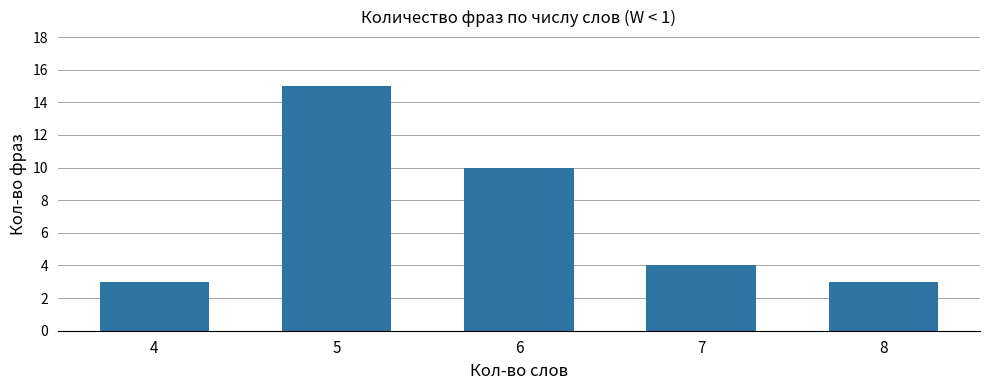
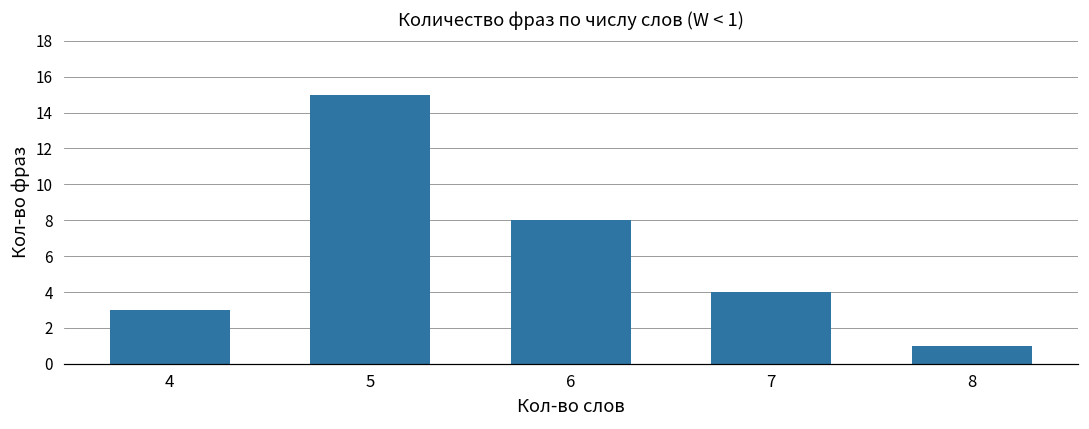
  {
    "4": 3,
    "5": 15,
-   "6": 10,
+   "6": 8,
    "7": 4,
-   "8": 3
+   "8": 1
  }
